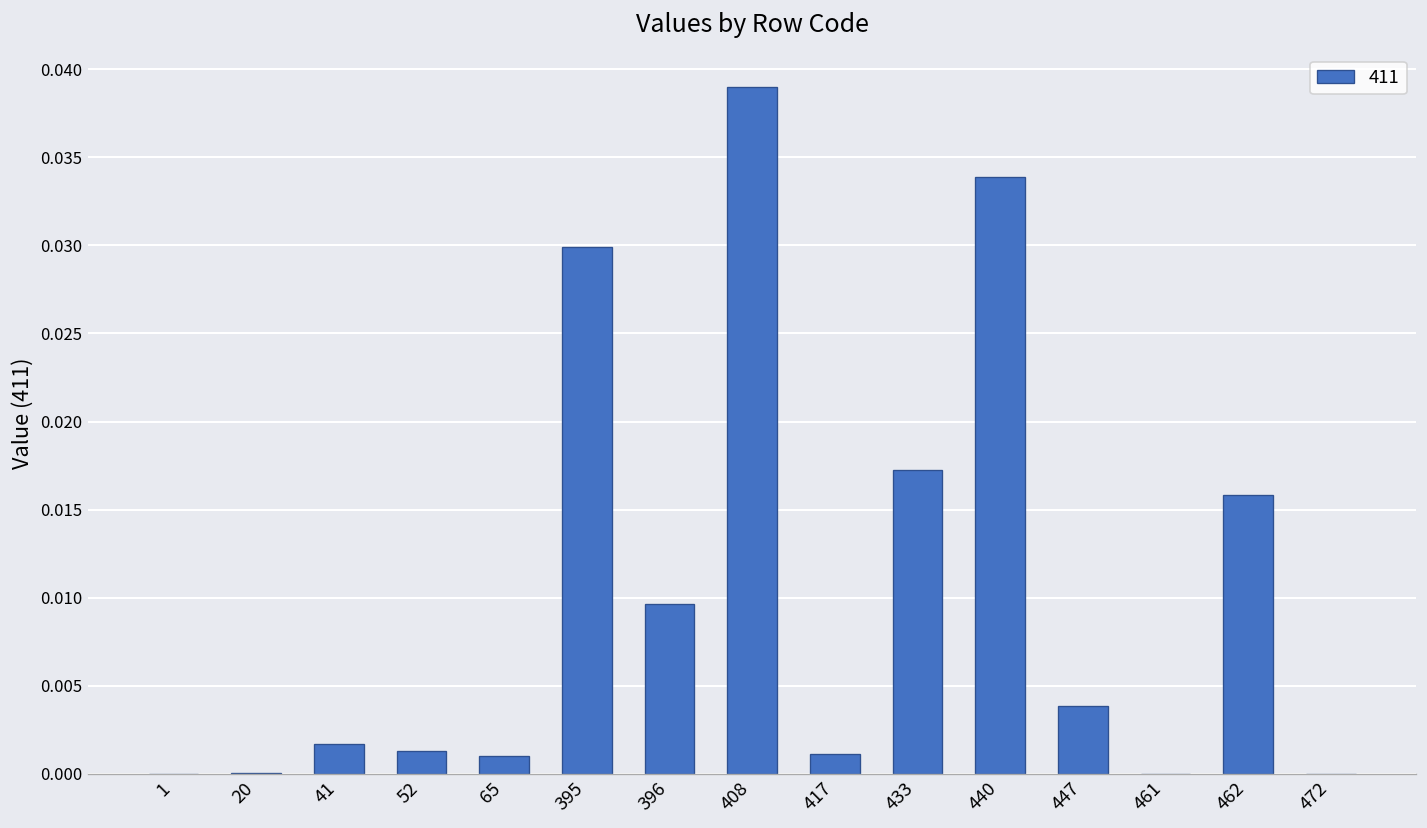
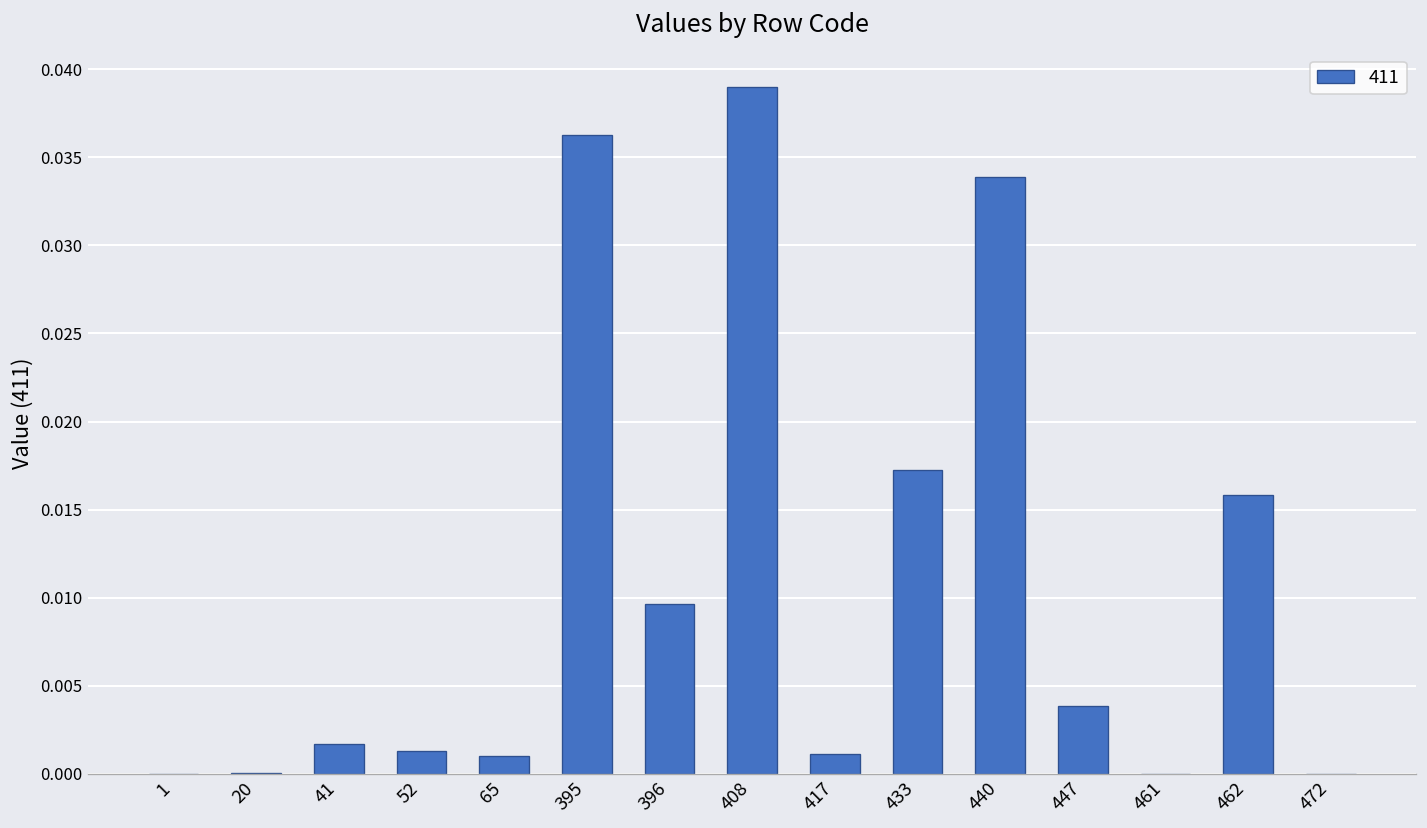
  {
    "41": 0.0017,
    "52": 0.0013,
    "65": 0.0010,
-   "395": 0.0299,
+   "395": 0.0363,
    "396": 0.0096,
    "408": 0.0390,
    "417": 0.0011,
    "433": 0.0173,
    "440": 0.0339,
    "447": 0.0039,
    "461": 0.0000,
    "462": 0.0158,
    "472": 0.0000
  }
